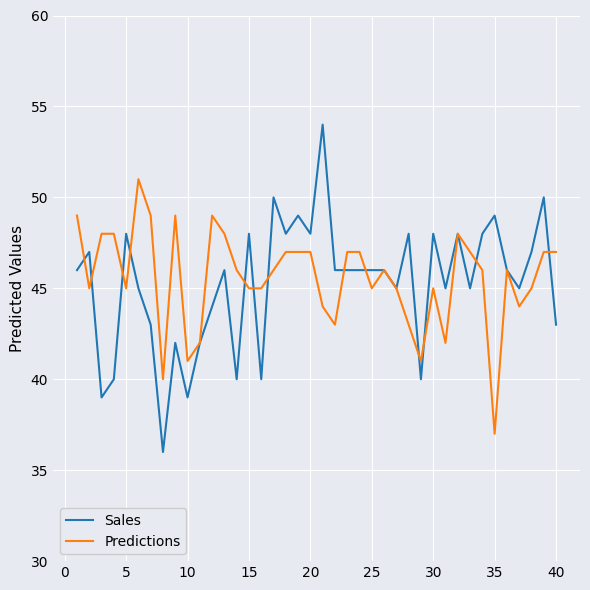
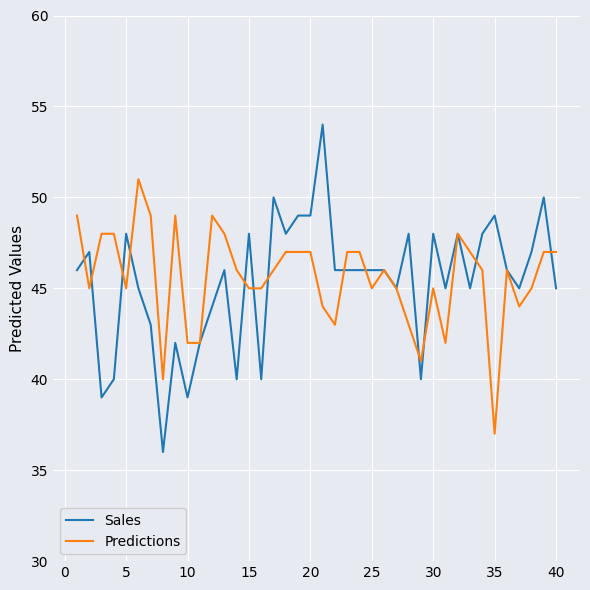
  {
    "Sales": {
      "5": 48,
      "10": 39,
      "15": 48,
-     "20": 48,
+     "20": 49,
      "25": 46,
      "30": 48,
      "35": 49,
-     "40": 43
+     "40": 45
    },
    "Predictions": {
      "5": 45,
-     "10": 41,
+     "10": 42,
      "15": 45,
      "20": 47,
      "25": 45,
      "30": 45,
      "35": 37,
      "40": 47
    }
  }
